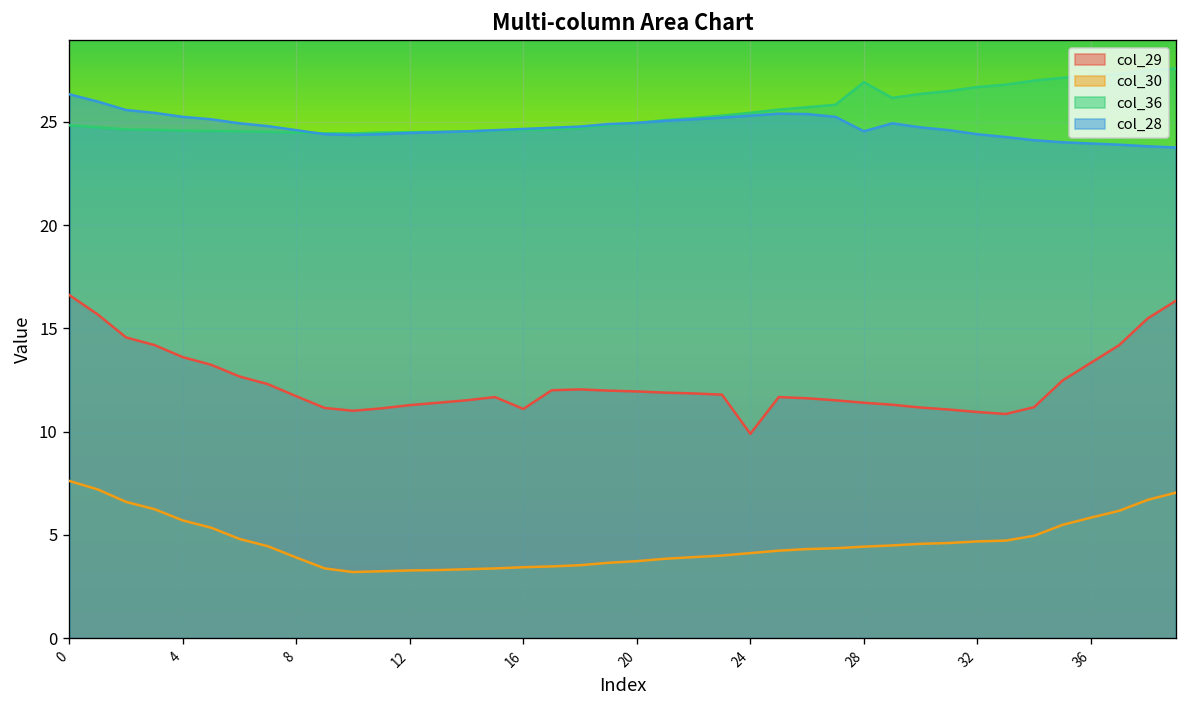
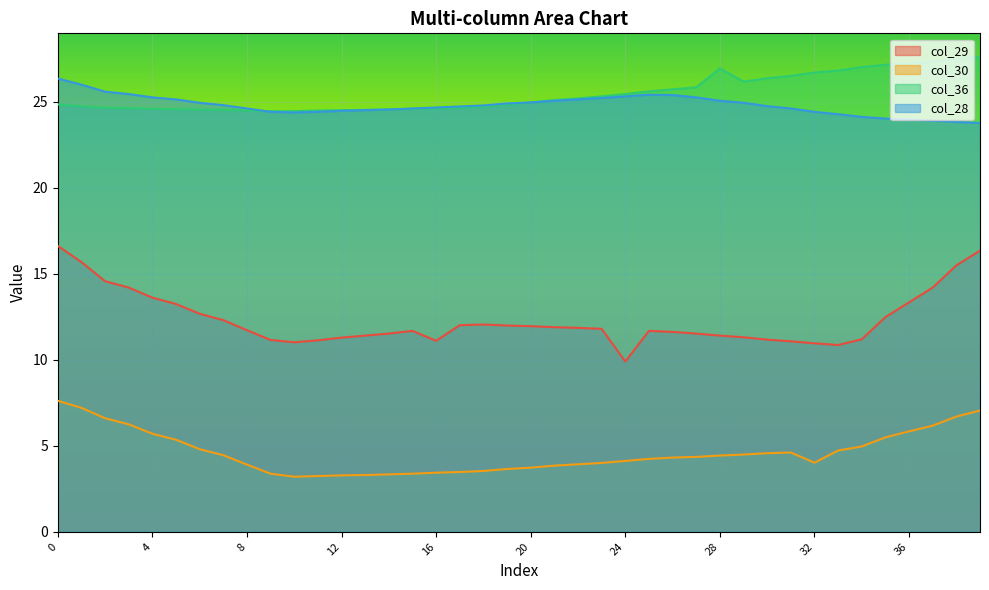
  {
    "col_29": {
      "0": 16.6,
      "4": 13.6,
      "8": 11.7,
      "12": 11.3,
      "16": 11.1,
      "20": 12.0,
      "24": 9.9,
      "28": 11.4,
      "32": 11.0,
      "36": 13.3
    },
    "col_30": {
      "0": 7.6,
      "4": 5.7,
      "8": 3.9,
      "12": 3.3,
      "16": 3.4,
      "20": 3.7,
      "24": 4.1,
      "28": 4.4,
-     "32": 4.7,
+     "32": 4.0,
      "36": 5.8
    },
    "col_36": {
      "0": 24.8,
      "4": 24.6,
      "28": 26.9,
      "32": 26.7
    },
    "col_28": {
      "0": 26.3,
      "4": 25.2,
-     "28": 24.5,
+     "28": 25.1,
      "32": 24.4
    }
  }
